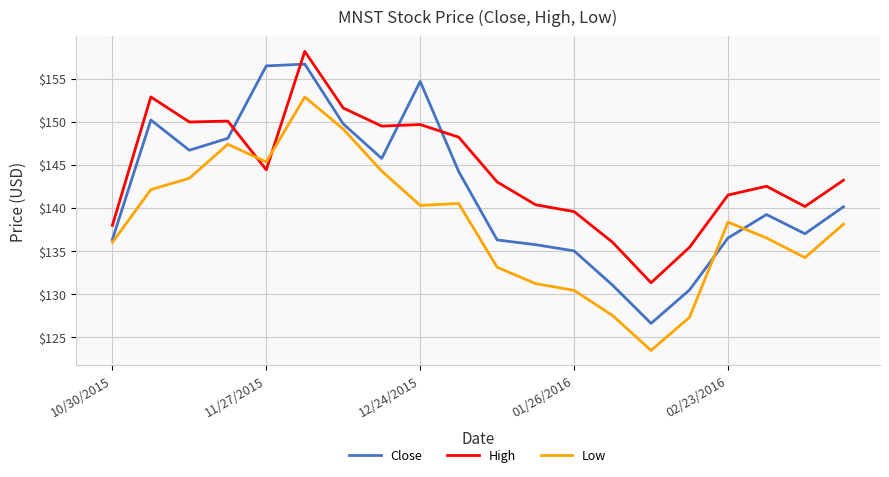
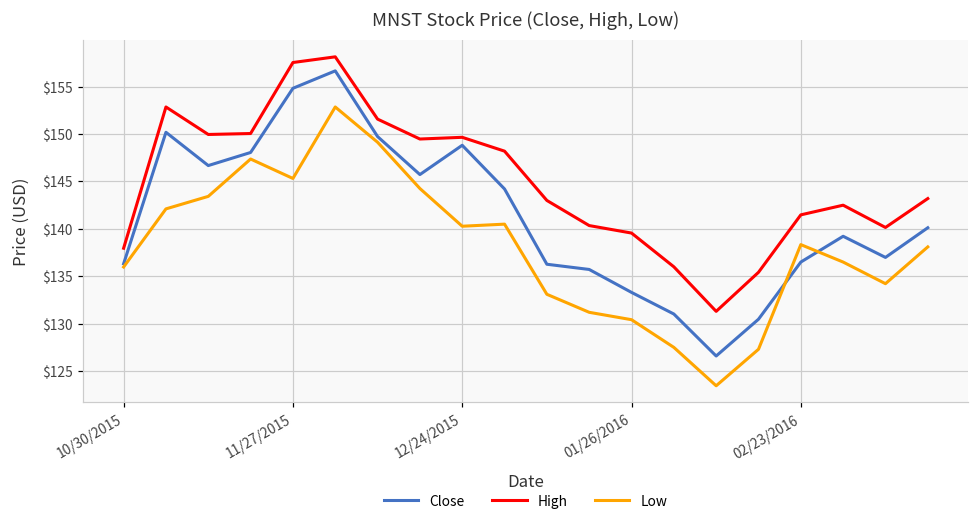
  {
    "Close": {
      "10/30/2015": "$136",
-     "11/27/2015": "$156",
-     "12/24/2015": "$155",
-     "01/26/2016": "$135",
+     "11/27/2015": "$155",
+     "12/24/2015": "$149",
+     "01/26/2016": "$133",
      "02/23/2016": "$137"
    },
    "High": {
      "10/30/2015": "$138",
-     "11/27/2015": "$144",
+     "11/27/2015": "$158",
      "12/24/2015": "$150",
      "01/26/2016": "$140",
      "02/23/2016": "$141"
    },
    "Low": {
      "10/30/2015": "$136",
      "11/27/2015": "$145",
      "12/24/2015": "$140",
      "01/26/2016": "$130",
      "02/23/2016": "$138"
    }
  }
